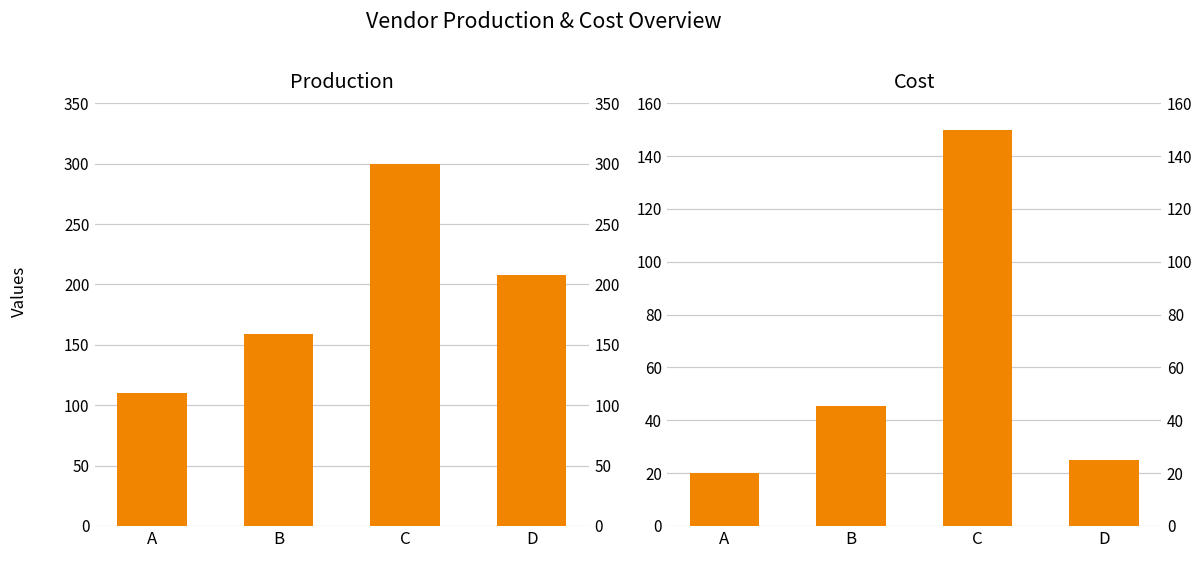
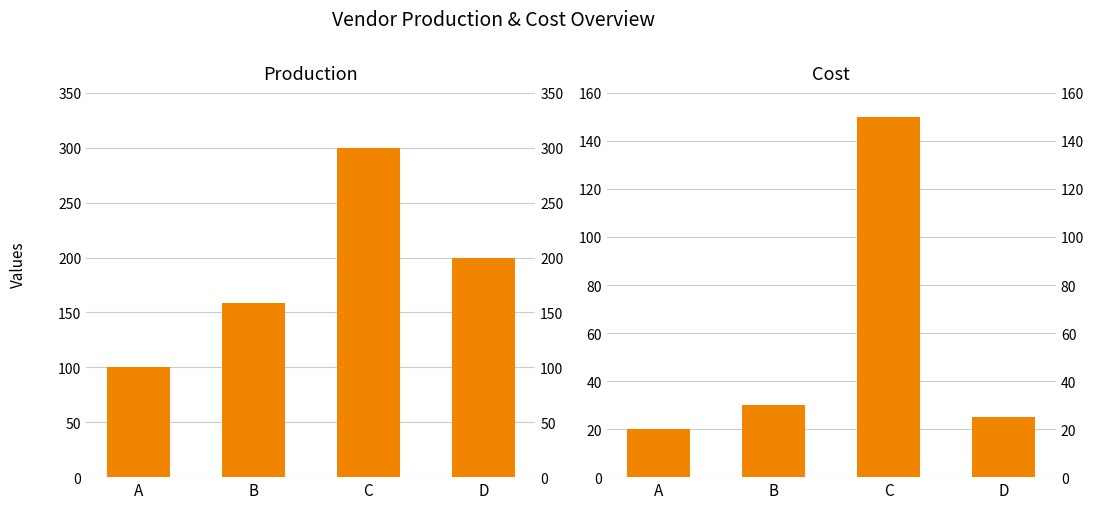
  {
    "Production": {
-     "A": 110,
+     "A": 100,
      "B": 159,
      "C": 300,
-     "D": 208
+     "D": 200
    },
    "Cost": {
      "A": 20,
-     "B": 45,
+     "B": 30,
      "C": 150,
      "D": 25
    }
  }
